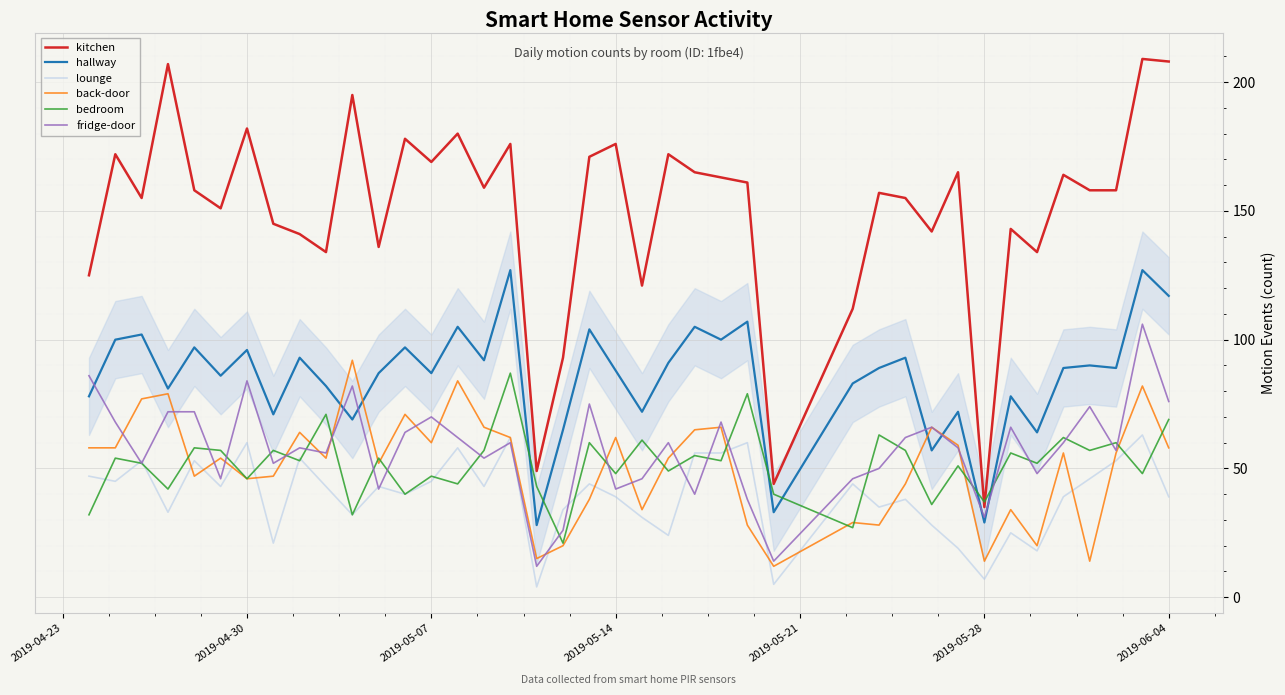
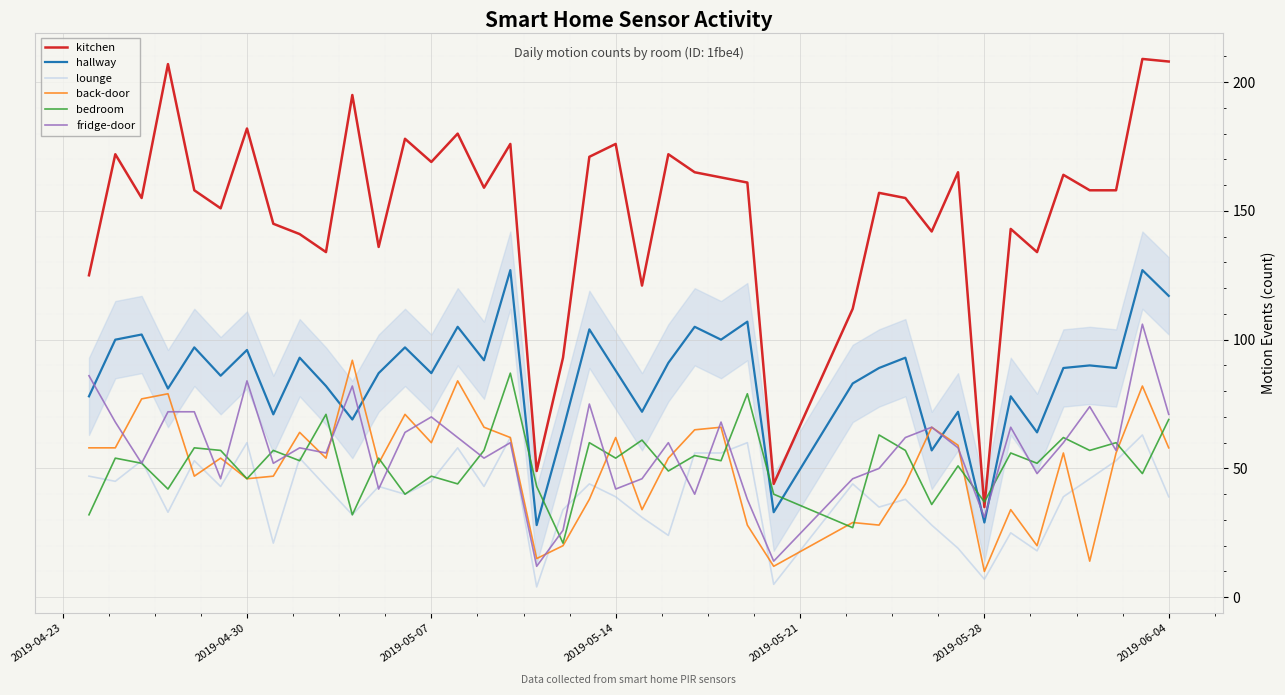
  {
    "kitchen": {
      "2019-04-30": 182,
      "2019-05-07": 169,
      "2019-05-14": 176,
      "2019-05-28": 35,
      "2019-06-04": 208
    },
    "hallway": {
      "2019-04-30": 96,
      "2019-05-07": 87,
      "2019-05-14": 88,
      "2019-05-28": 29,
      "2019-06-04": 117
    },
    "back-door": {
      "2019-05-07": 60,
      "2019-05-14": 62,
-     "2019-05-28": 14,
+     "2019-05-28": 10,
      "2019-06-04": 58
    },
    "bedroom": {
      "2019-05-07": 47,
-     "2019-05-14": 48,
+     "2019-05-14": 54,
      "2019-05-28": 37,
      "2019-06-04": 69
    },
    "fridge-door": {
      "2019-04-30": 84,
      "2019-05-07": 70,
      "2019-05-14": 42,
      "2019-05-28": 31,
-     "2019-06-04": 76
+     "2019-06-04": 71
    }
  }
